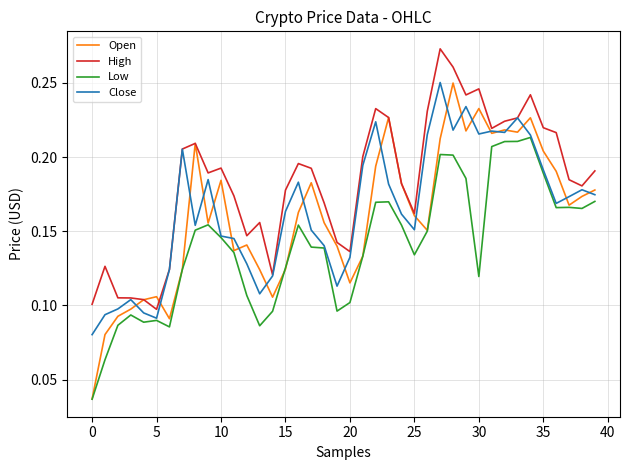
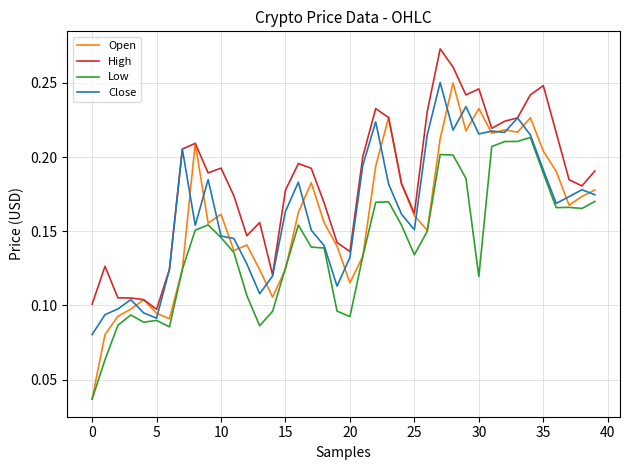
  {
    "Open": {
-     "5": 0.106,
-     "10": 0.184,
+     "5": 0.095,
+     "10": 0.161,
      "20": 0.115,
      "30": 0.233,
      "35": 0.204
    },
    "High": {
      "0": 0.101,
      "5": 0.097,
      "10": 0.193,
      "15": 0.178,
      "20": 0.136,
      "30": 0.246,
-     "35": 0.220
+     "35": 0.248
    },
    "Low": {
-     "20": 0.102,
+     "20": 0.092,
      "25": 0.134,
      "30": 0.120,
      "35": 0.189
    },
    "Close": {
      "0": 0.080,
      "15": 0.163,
      "20": 0.132,
      "25": 0.151,
      "30": 0.216,
      "35": 0.191
    }
  }
